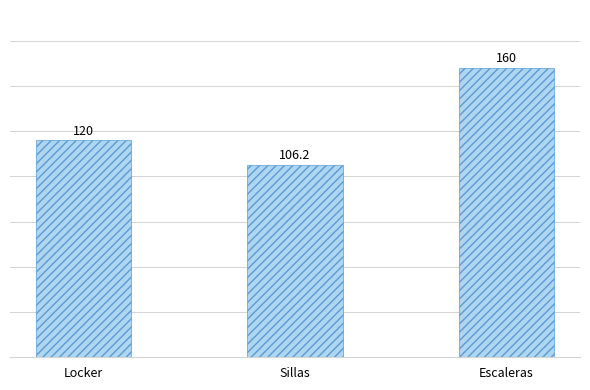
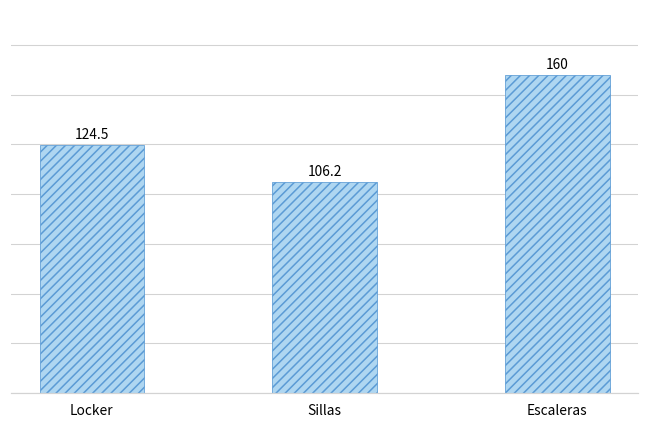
  {
-   "Locker": 120,
+   "Locker": 124.5,
    "Sillas": 106.2,
    "Escaleras": 160
  }
